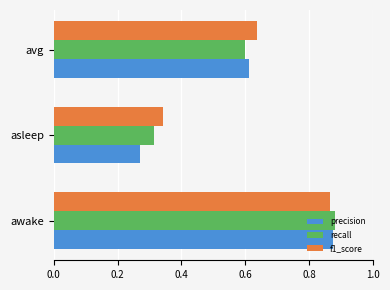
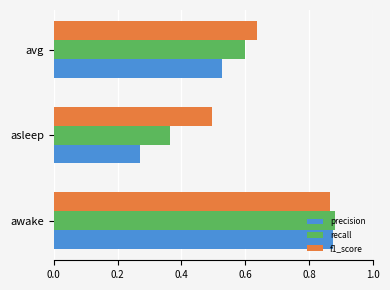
  {
    "precision": {
-     "avg": 0.61,
+     "avg": 0.53,
      "asleep": 0.27,
      "awake": 0.88
    },
    "recall": {
      "avg": 0.60,
-     "asleep": 0.31,
+     "asleep": 0.36,
      "awake": 0.88
    },
    "f1_score": {
      "avg": 0.64,
-     "asleep": 0.34,
+     "asleep": 0.50,
      "awake": 0.87
    }
  }
